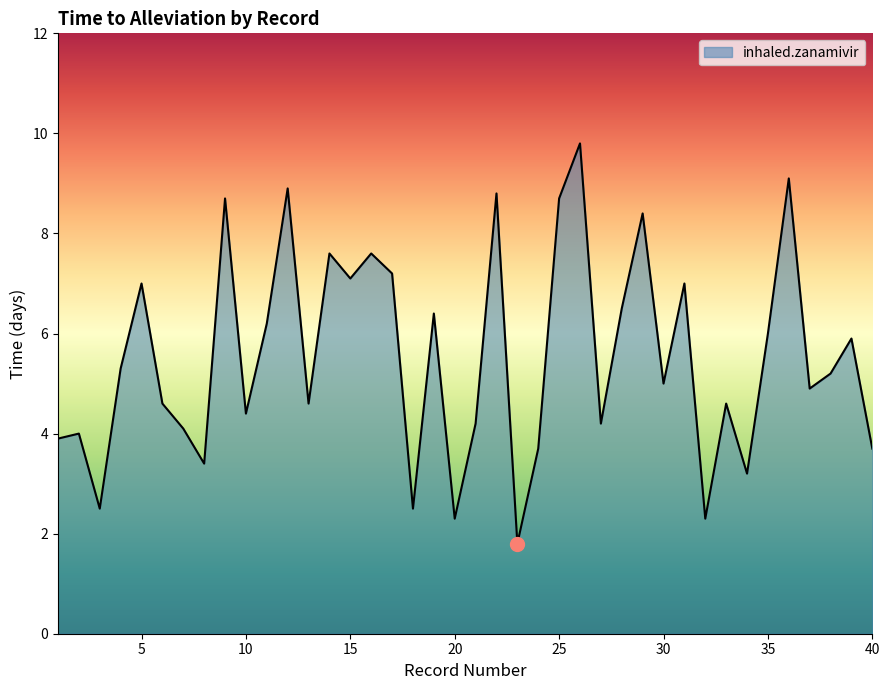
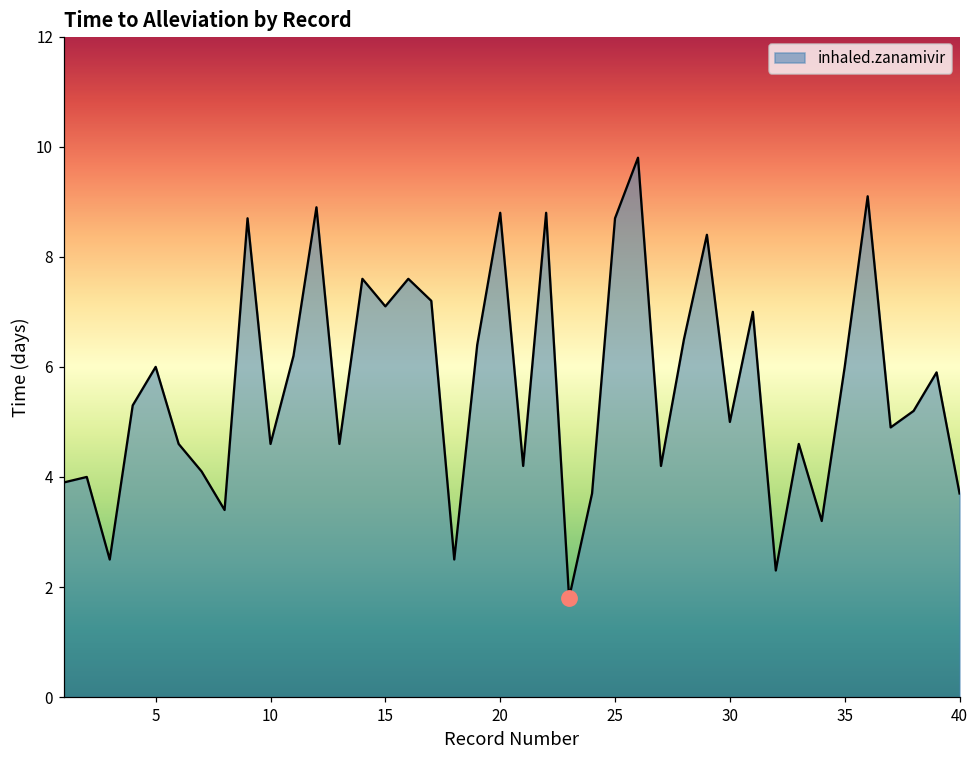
  {
    "inhaled.zanamivir": {
-     "5": 7,
-     "10": 4.4,
+     "5": 6,
+     "10": 4.6,
      "15": 7.1,
-     "20": 2.3,
+     "20": 8.8,
      "25": 8.7,
      "30": 5.0,
      "35": 6.0,
      "40": 3.7
    }
  }
